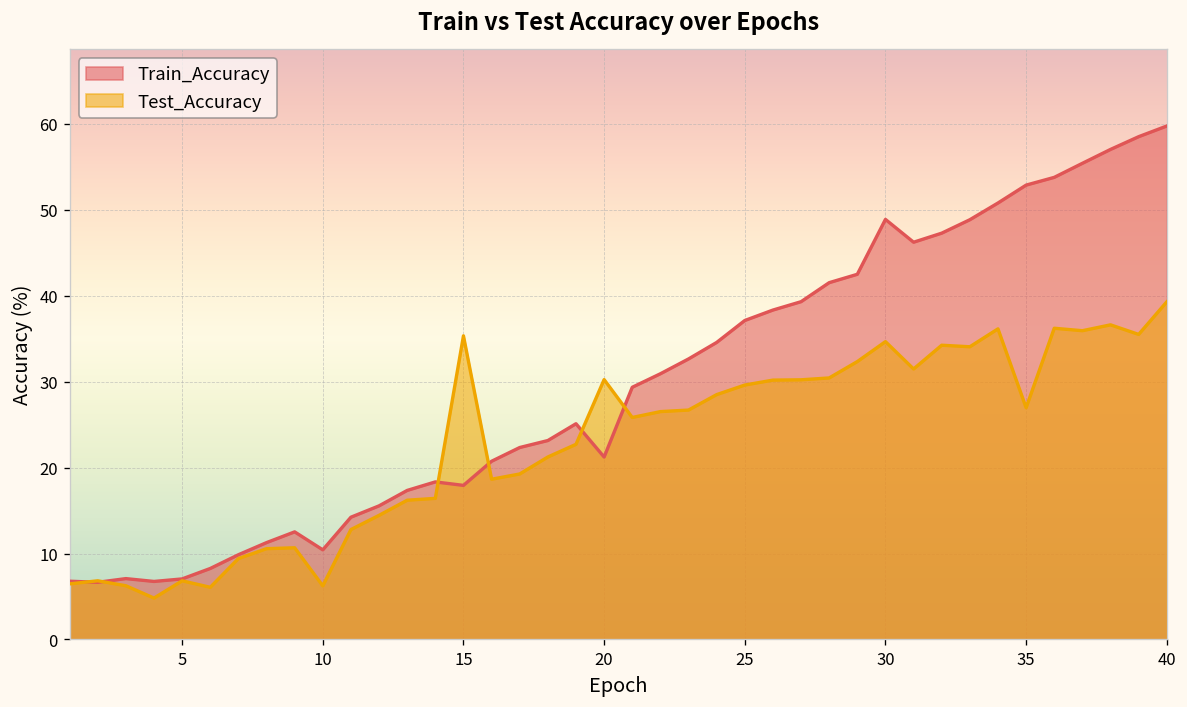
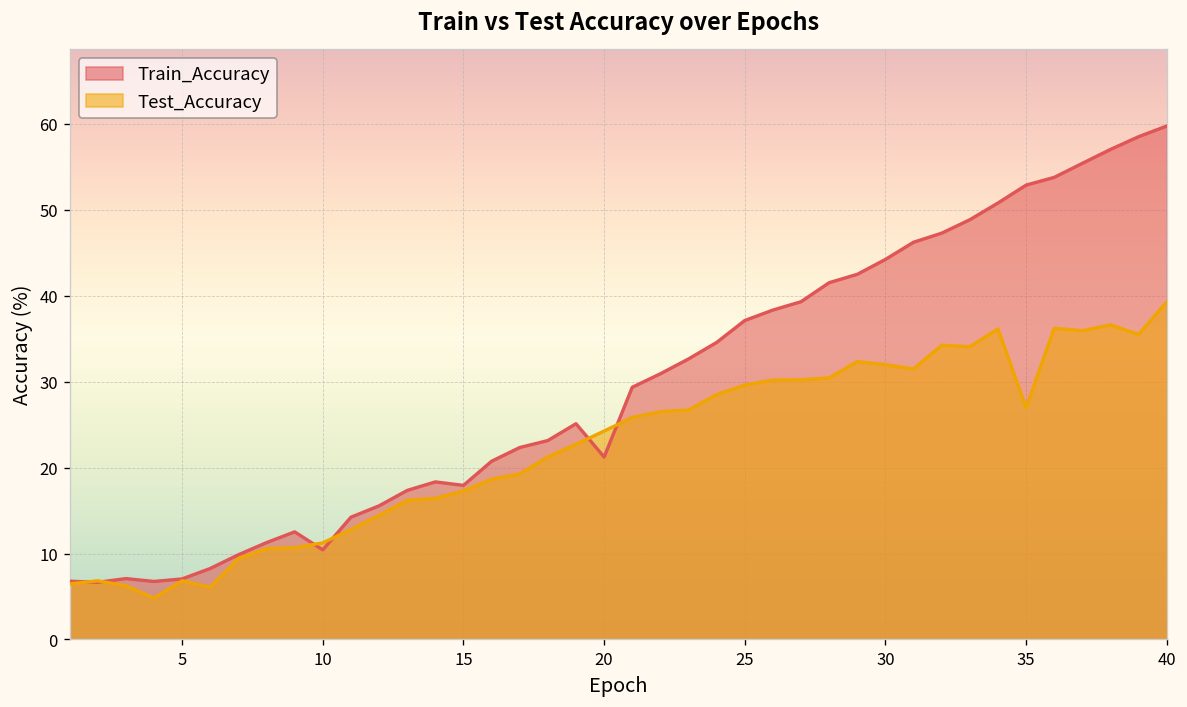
  {
    "Train_Accuracy": {
      "10": 10,
      "15": 18,
      "20": 21,
      "25": 37,
-     "30": 49,
+     "30": 44,
      "35": 53,
      "40": 60
    },
    "Test_Accuracy": {
-     "10": 6,
-     "15": 35,
-     "20": 30,
+     "10": 11,
+     "15": 17,
+     "20": 24,
      "25": 30,
-     "30": 35,
+     "30": 32,
      "35": 27,
      "40": 39
    }
  }
